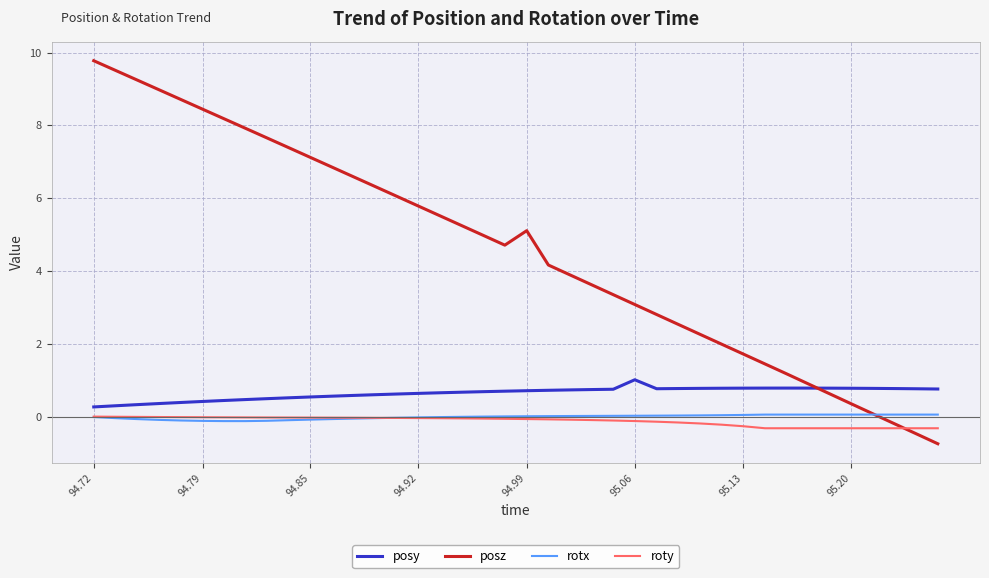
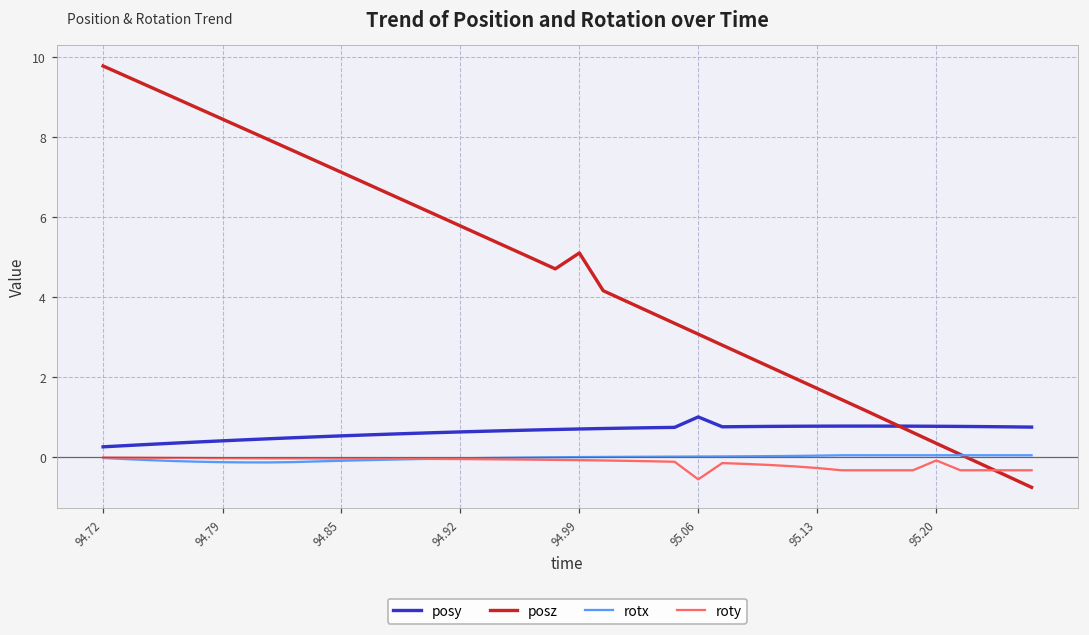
  {
    "posy": {
      "94.72": 0.3,
      "94.79": 0.4,
      "94.85": 0.5,
      "94.92": 0.6,
      "94.99": 0.7,
      "95.06": 1.0,
      "95.13": 0.8,
      "95.20": 0.8
    },
    "posz": {
      "94.72": 9.8,
      "94.79": 8.4,
      "94.85": 7.1,
      "94.92": 5.8,
      "94.99": 5.1,
      "95.06": 3.1,
      "95.13": 1.7,
      "95.20": 0.4
    },
    "rotx": {
      "94.79": -0.1,
      "94.99": 0.0,
      "95.06": 0.0,
      "95.13": 0.0,
      "95.20": 0.1
    },
    "roty": {
      "94.79": 0.0,
      "94.99": -0.1,
-     "95.06": -0.1,
+     "95.06": -0.5,
      "95.13": -0.3,
-     "95.20": -0.3
+     "95.20": -0.1
    }
  }
